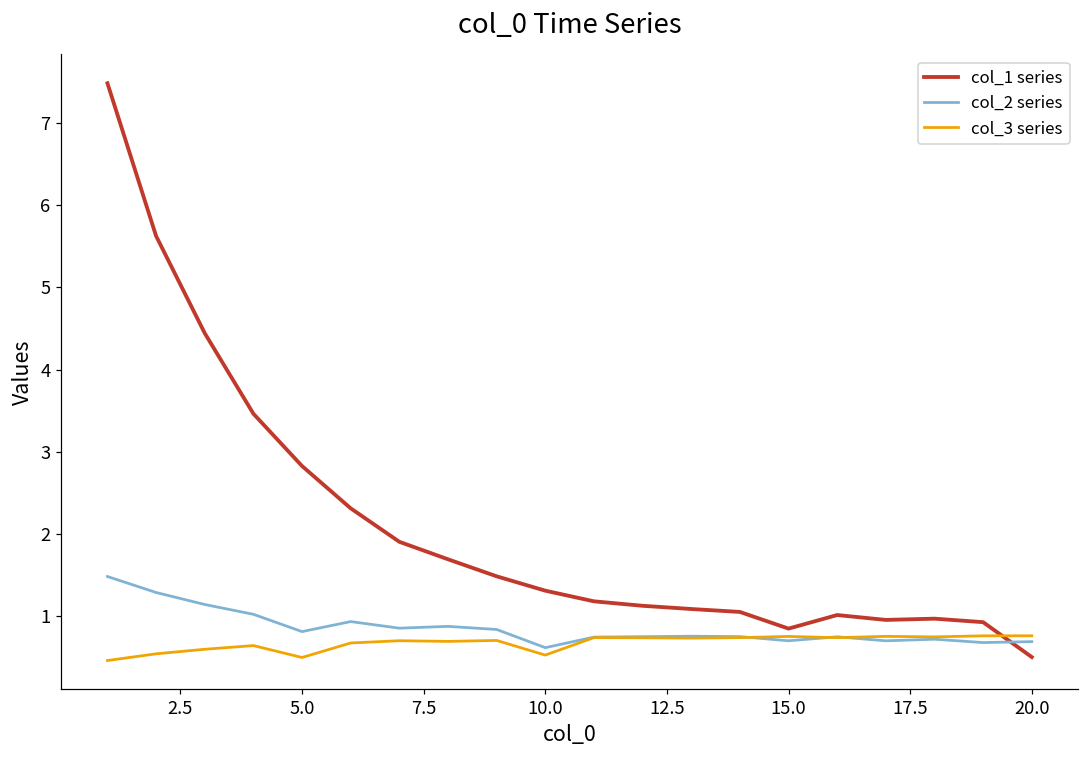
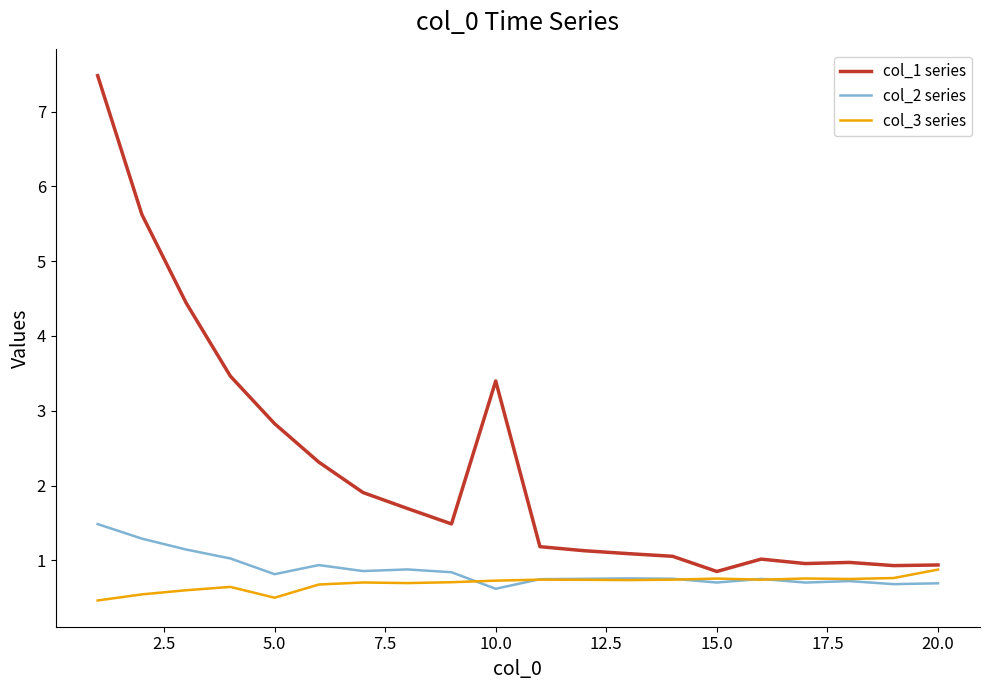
  {
    "col_1 series": {
      "5.0": 2.8,
-     "10.0": 1.3,
+     "10.0": 3.4,
      "15.0": 0.9,
-     "20.0": 0.5
+     "20.0": 0.9
    },
    "col_2 series": {
      "5.0": 0.8,
      "10.0": 0.6,
      "15.0": 0.7,
      "20.0": 0.7
    },
    "col_3 series": {
      "5.0": 0.5,
-     "10.0": 0.5,
+     "10.0": 0.7,
      "15.0": 0.8,
-     "20.0": 0.8
+     "20.0": 0.9
    }
  }
